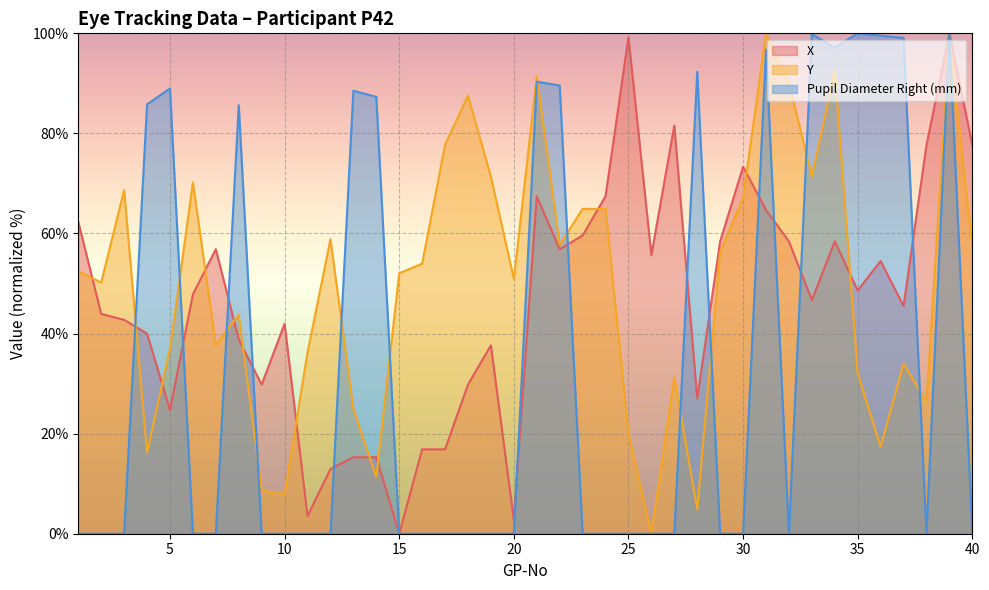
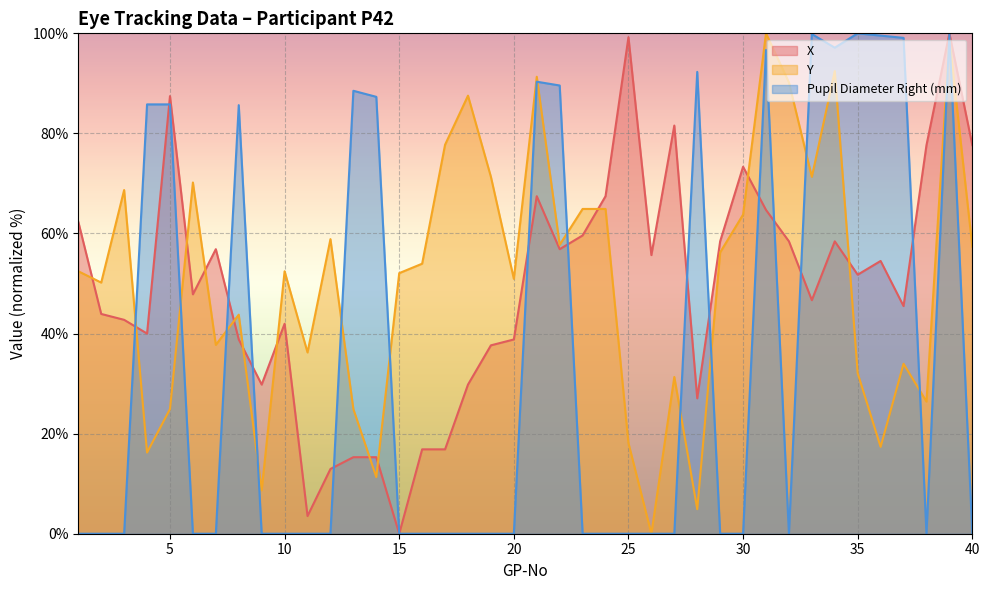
  {
    "X": {
-     "5": "25%",
+     "5": "87%",
      "10": "42%",
-     "20": "3%",
+     "20": "39%",
      "25": "99%",
      "30": "73%",
-     "35": "49%",
+     "35": "52%",
      "40": "78%"
    },
    "Y": {
-     "5": "37%",
-     "10": "8%",
+     "5": "25%",
+     "10": "52%",
      "15": "52%",
      "20": "51%",
-     "25": "20%",
-     "30": "67%",
+     "25": "18%",
+     "30": "64%",
      "35": "32%",
      "40": "57%"
    },
    "Pupil Diameter Right (mm)": {
-     "5": "89%",
+     "5": "86%",
      "10": "0%",
      "20": "0%",
      "25": "0%",
      "30": "0%",
      "35": "100%",
      "40": "0%"
    }
  }
